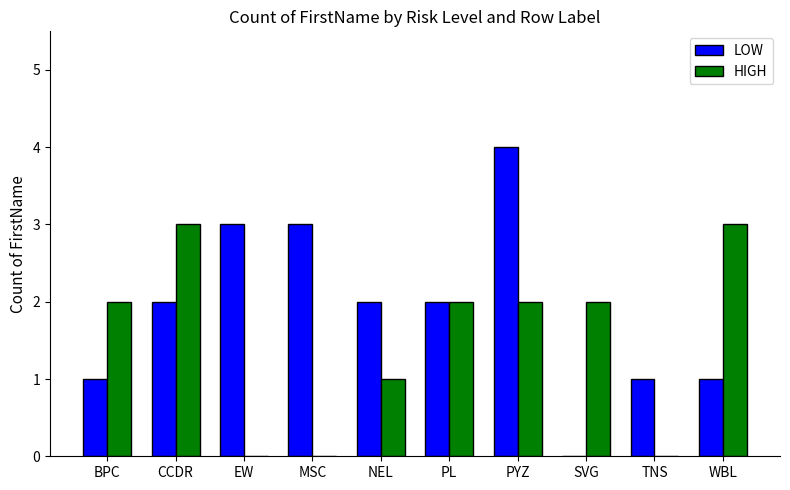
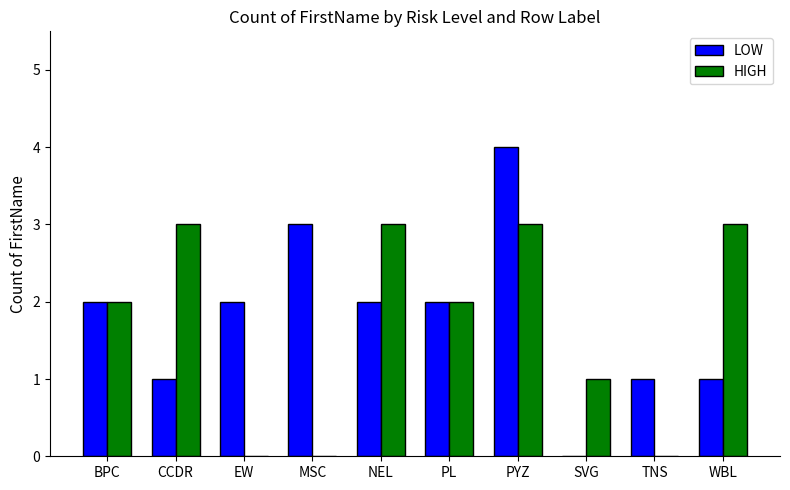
  {
    "LOW": {
-     "BPC": 1,
-     "CCDR": 2,
-     "EW": 3,
+     "BPC": 2,
+     "CCDR": 1,
+     "EW": 2,
      "MSC": 3,
      "NEL": 2,
      "PL": 2,
      "PYZ": 4,
      "SVG": 0,
      "TNS": 1,
      "WBL": 1
    },
    "HIGH": {
      "BPC": 2,
      "CCDR": 3,
      "EW": 0,
      "MSC": 0,
-     "NEL": 1,
+     "NEL": 3,
      "PL": 2,
-     "PYZ": 2,
-     "SVG": 2,
+     "PYZ": 3,
+     "SVG": 1,
      "TNS": 0,
      "WBL": 3
    }
  }
